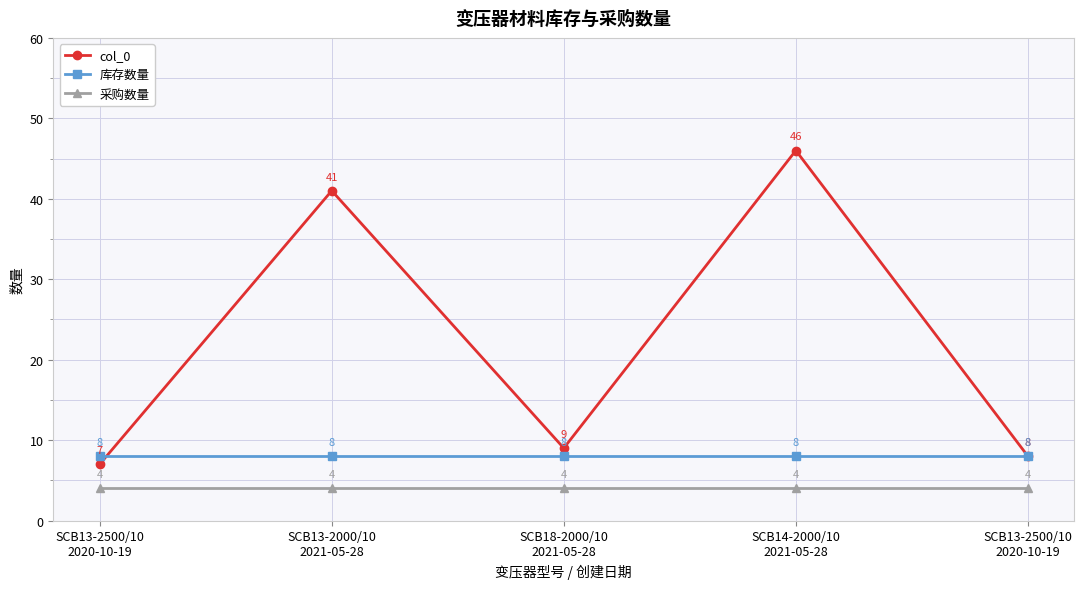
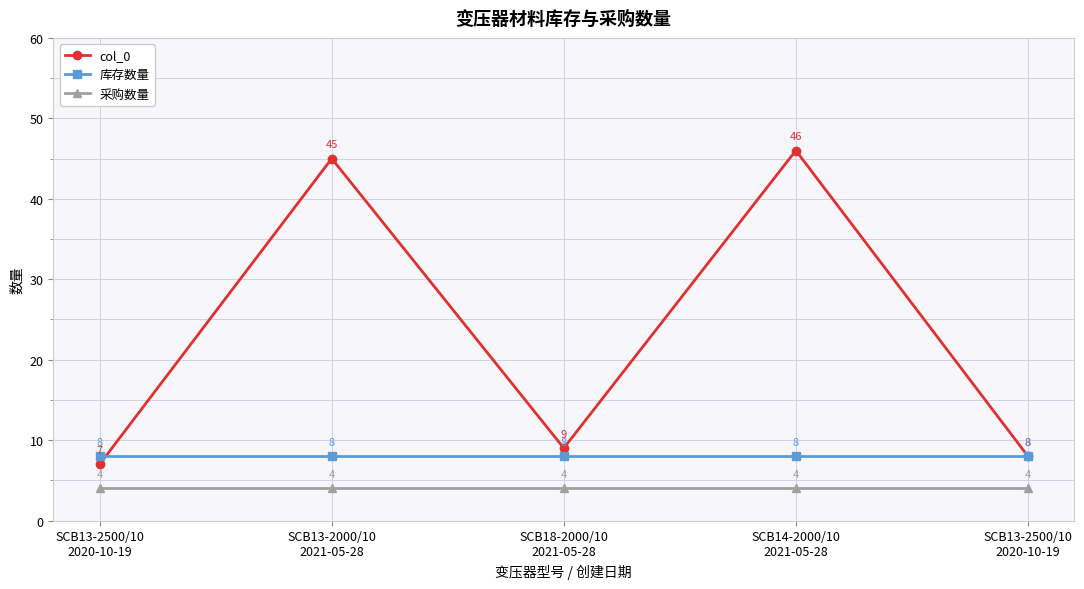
  {
    "col_0": {
-     "SCB13-2000/10 2021-05-28": 41,
+     "SCB13-2000/10 2021-05-28": 45,
      "SCB14-2000/10 2021-05-28": 46
    },
    "库存数量": {
      "SCB13-2000/10 2021-05-28": 8,
      "SCB14-2000/10 2021-05-28": 8
    },
    "采购数量": {
      "SCB13-2000/10 2021-05-28": 4,
      "SCB18-2000/10 2021-05-28": 4,
      "SCB14-2000/10 2021-05-28": 4
    }
  }
